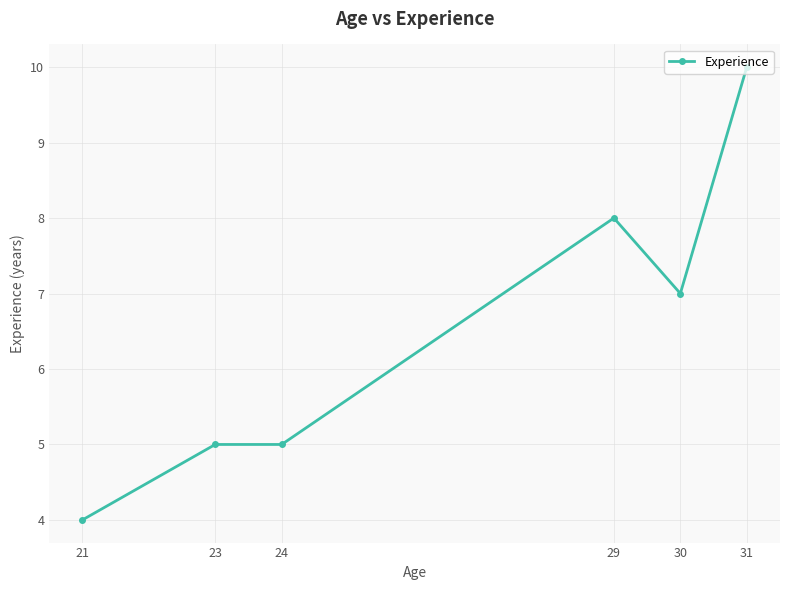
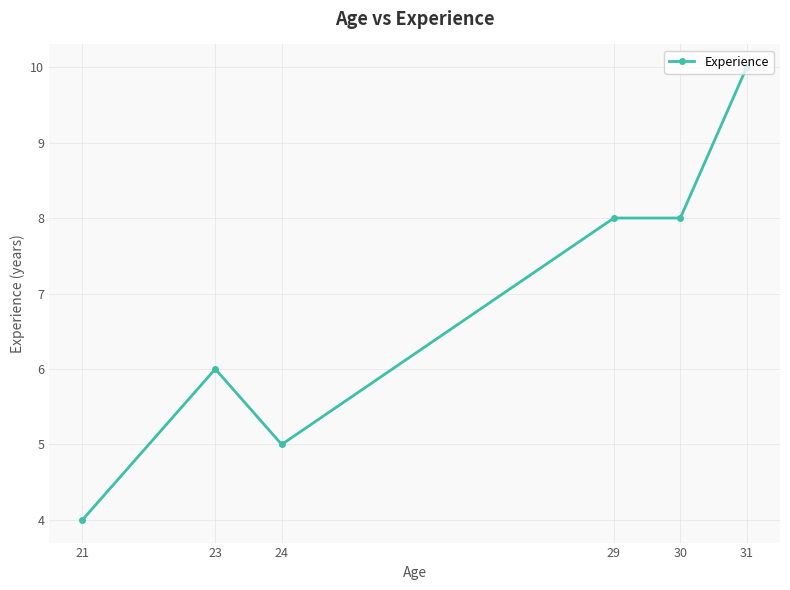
  {
    "21": 4,
-   "23": 5,
+   "23": 6,
    "24": 5,
    "29": 8,
-   "30": 7
+   "30": 8
  }
